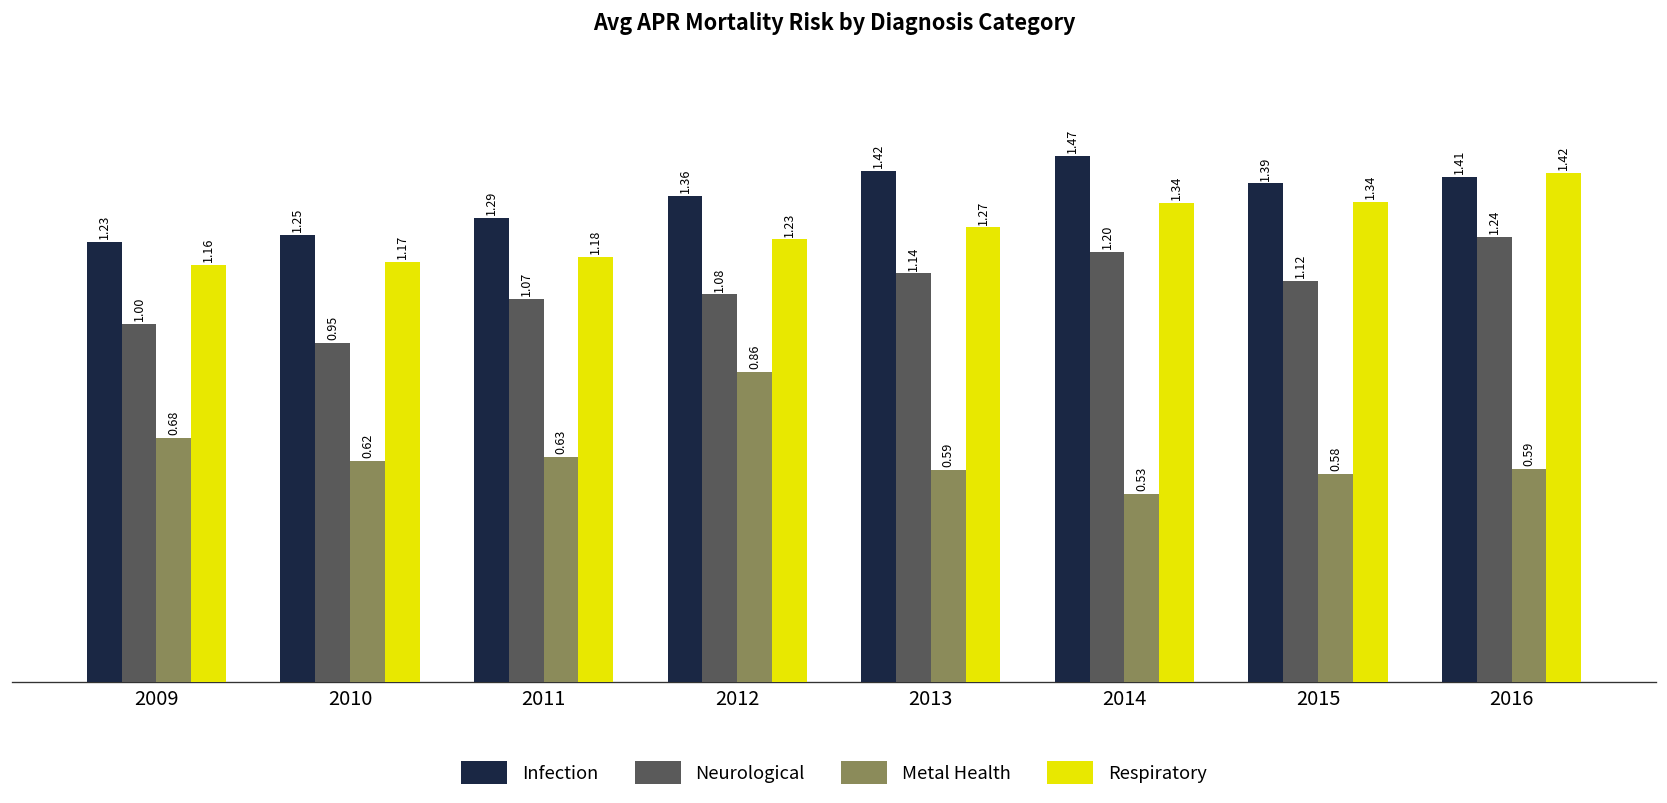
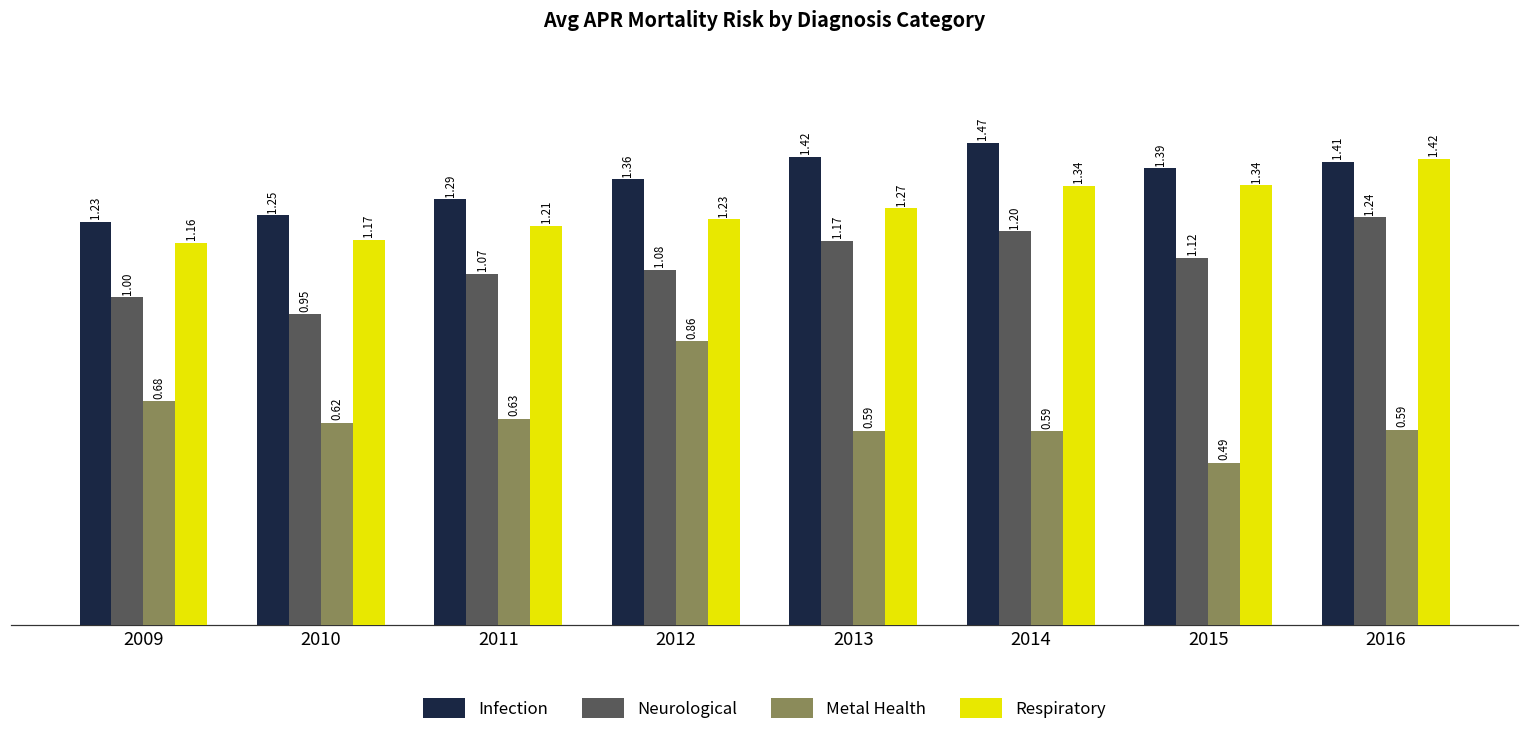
  {
    "Infection": {
      "2009": 1.23,
      "2010": 1.25,
      "2011": 1.29,
      "2012": 1.36,
      "2013": 1.42,
      "2014": 1.47,
      "2015": 1.39,
      "2016": 1.41
    },
    "Neurological": {
      "2009": 1.00,
      "2010": 0.95,
      "2011": 1.07,
      "2012": 1.08,
-     "2013": 1.14,
+     "2013": 1.17,
      "2014": 1.20,
      "2015": 1.12,
      "2016": 1.24
    },
    "Metal Health": {
      "2009": 0.68,
      "2010": 0.62,
      "2011": 0.63,
      "2012": 0.86,
      "2013": 0.59,
-     "2014": 0.53,
-     "2015": 0.58,
+     "2014": 0.59,
+     "2015": 0.49,
      "2016": 0.59
    },
    "Respiratory": {
      "2009": 1.16,
      "2010": 1.17,
-     "2011": 1.18,
+     "2011": 1.21,
      "2012": 1.23,
      "2013": 1.27,
      "2014": 1.34,
      "2015": 1.34,
      "2016": 1.42
    }
  }
